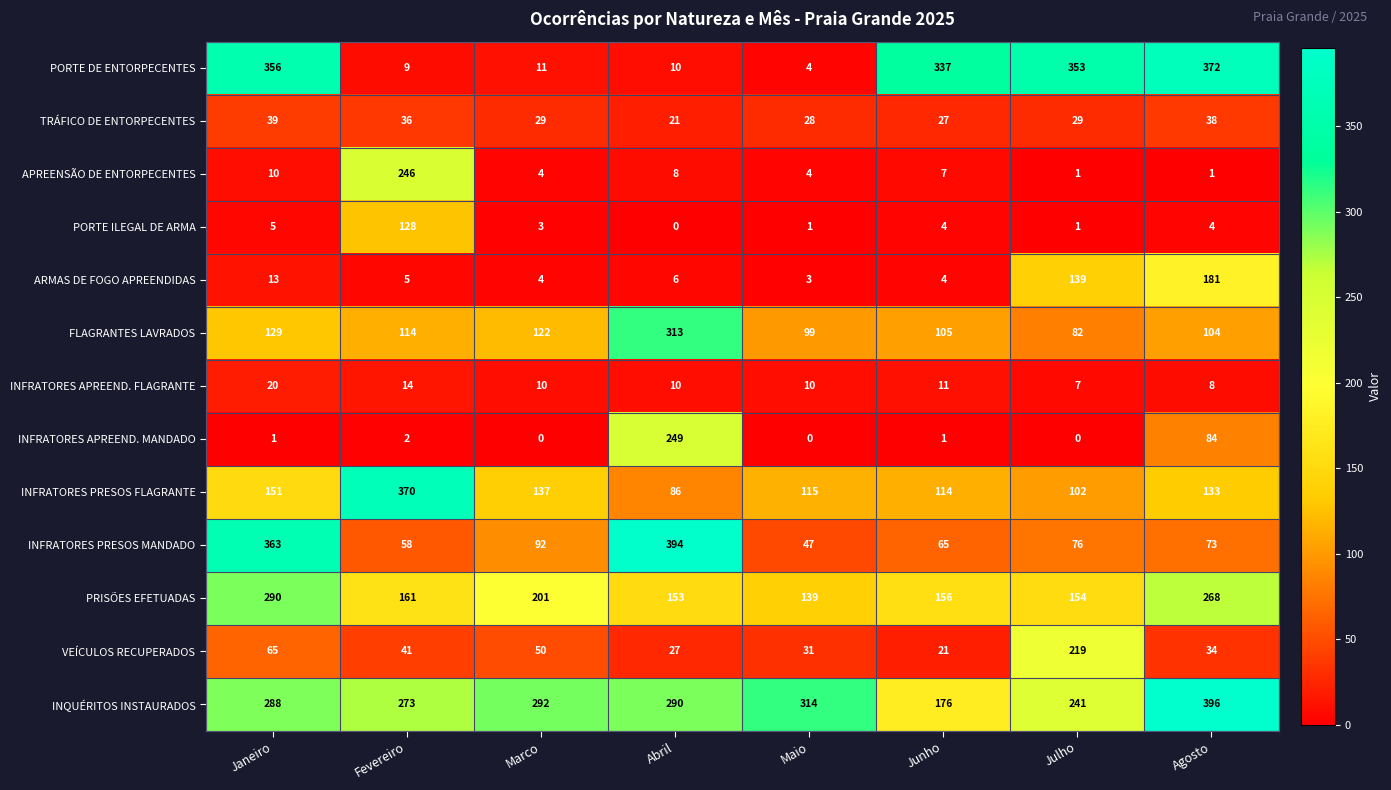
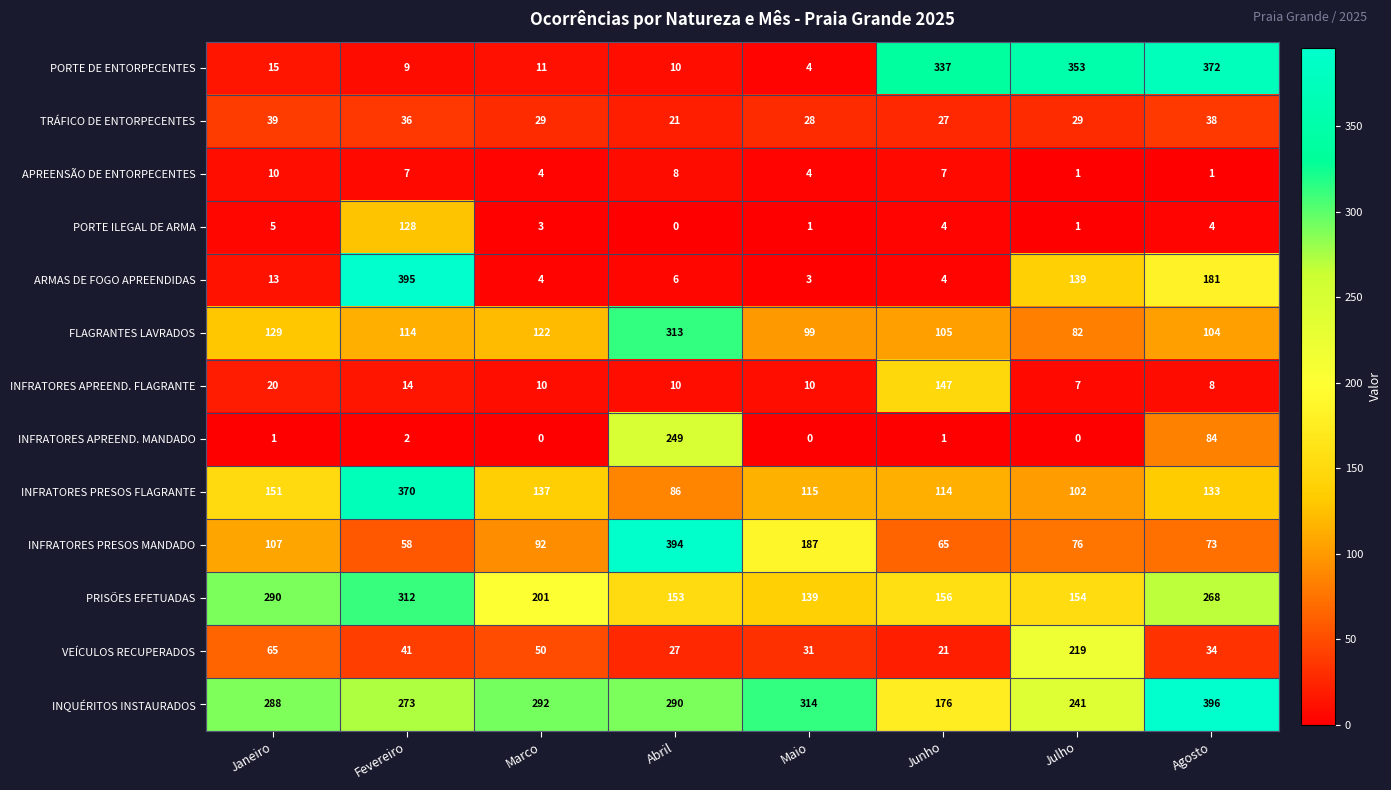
  {
    "PORTE DE ENTORPECENTES": {
-     "Janeiro": 356,
+     "Janeiro": 15,
      "Fevereiro": 9,
      "Marco": 11,
      "Abril": 10,
      "Maio": 4,
      "Junho": 337,
      "Julho": 353,
      "Agosto": 372
    },
    "TRÁFICO DE ENTORPECENTES": {
      "Janeiro": 39,
      "Fevereiro": 36,
      "Marco": 29,
      "Abril": 21,
      "Maio": 28,
      "Junho": 27,
      "Julho": 29,
      "Agosto": 38
    },
    "APREENSÃO DE ENTORPECENTES": {
      "Janeiro": 10,
-     "Fevereiro": 246,
+     "Fevereiro": 7,
      "Marco": 4,
      "Abril": 8,
      "Maio": 4,
      "Junho": 7,
      "Julho": 1,
      "Agosto": 1
    },
    "PORTE ILEGAL DE ARMA": {
      "Janeiro": 5,
      "Fevereiro": 128,
      "Marco": 3,
      "Abril": 0,
      "Maio": 1,
      "Junho": 4,
      "Julho": 1,
      "Agosto": 4
    },
    "ARMAS DE FOGO APREENDIDAS": {
      "Janeiro": 13,
-     "Fevereiro": 5,
+     "Fevereiro": 395,
      "Marco": 4,
      "Abril": 6,
      "Maio": 3,
      "Junho": 4,
      "Julho": 139,
      "Agosto": 181
    },
    "FLAGRANTES LAVRADOS": {
      "Janeiro": 129,
      "Fevereiro": 114,
      "Marco": 122,
      "Abril": 313,
      "Maio": 99,
      "Junho": 105,
      "Julho": 82,
      "Agosto": 104
    },
    "INFRATORES APREEND. FLAGRANTE": {
      "Janeiro": 20,
      "Fevereiro": 14,
      "Marco": 10,
      "Abril": 10,
      "Maio": 10,
-     "Junho": 11,
+     "Junho": 147,
      "Julho": 7,
      "Agosto": 8
    },
    "INFRATORES APREEND. MANDADO": {
      "Janeiro": 1,
      "Fevereiro": 2,
      "Marco": 0,
      "Abril": 249,
      "Maio": 0,
      "Junho": 1,
      "Julho": 0,
      "Agosto": 84
    },
    "INFRATORES PRESOS FLAGRANTE": {
      "Janeiro": 151,
      "Fevereiro": 370,
      "Marco": 137,
      "Abril": 86,
      "Maio": 115,
      "Junho": 114,
      "Julho": 102,
      "Agosto": 133
    },
    "INFRATORES PRESOS MANDADO": {
-     "Janeiro": 363,
+     "Janeiro": 107,
      "Fevereiro": 58,
      "Marco": 92,
      "Abril": 394,
-     "Maio": 47,
+     "Maio": 187,
      "Junho": 65,
      "Julho": 76,
      "Agosto": 73
    },
    "PRISÕES EFETUADAS": {
      "Janeiro": 290,
-     "Fevereiro": 161,
+     "Fevereiro": 312,
      "Marco": 201,
      "Abril": 153,
      "Maio": 139,
      "Junho": 156,
      "Julho": 154,
      "Agosto": 268
    },
    "VEÍCULOS RECUPERADOS": {
      "Janeiro": 65,
      "Fevereiro": 41,
      "Marco": 50,
      "Abril": 27,
      "Maio": 31,
      "Junho": 21,
      "Julho": 219,
      "Agosto": 34
    },
    "INQUÉRITOS INSTAURADOS": {
      "Janeiro": 288,
      "Fevereiro": 273,
      "Marco": 292,
      "Abril": 290,
      "Maio": 314,
      "Junho": 176,
      "Julho": 241,
      "Agosto": 396
    }
  }
